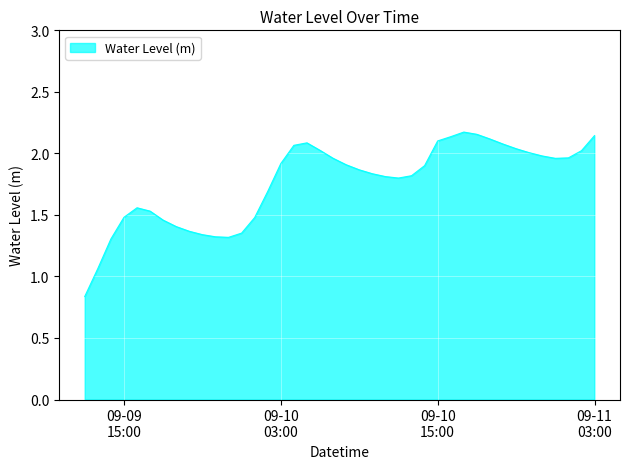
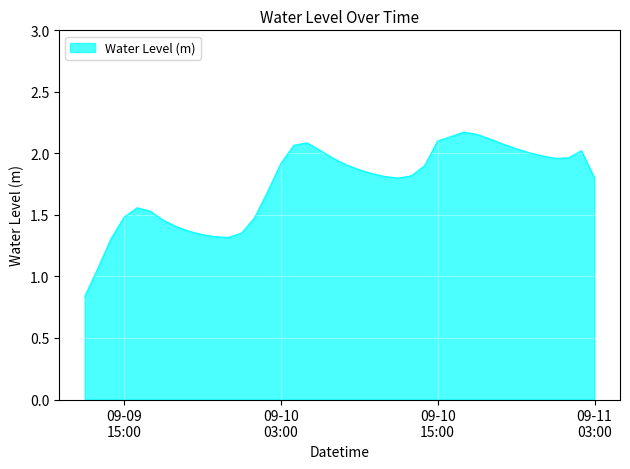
  {
    "09-09 15:00": 1.48,
    "09-10 03:00": 1.92,
    "09-10 15:00": 2.10,
-   "09-11 03:00": 2.14
+   "09-11 03:00": 1.80
  }
